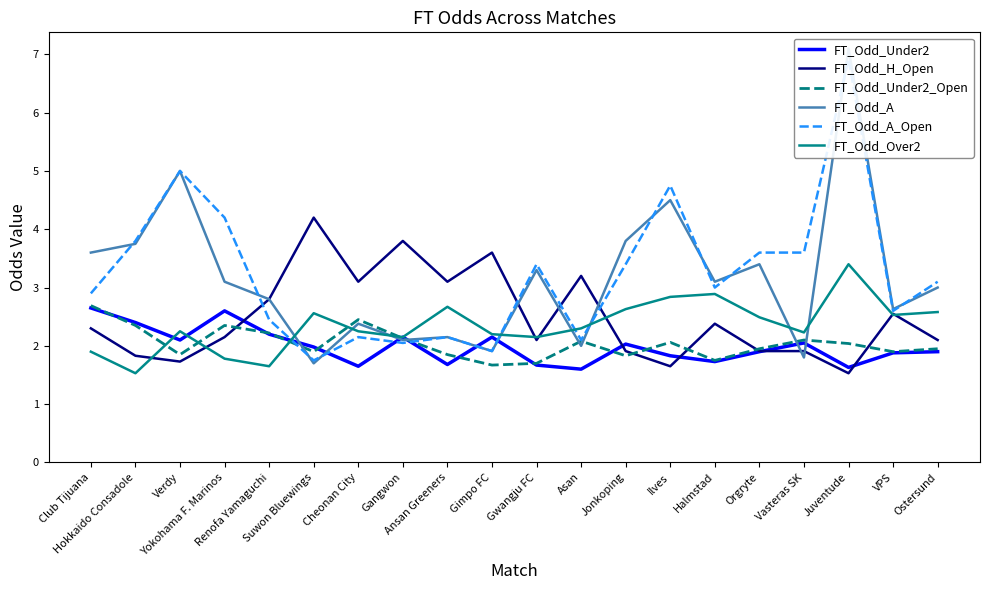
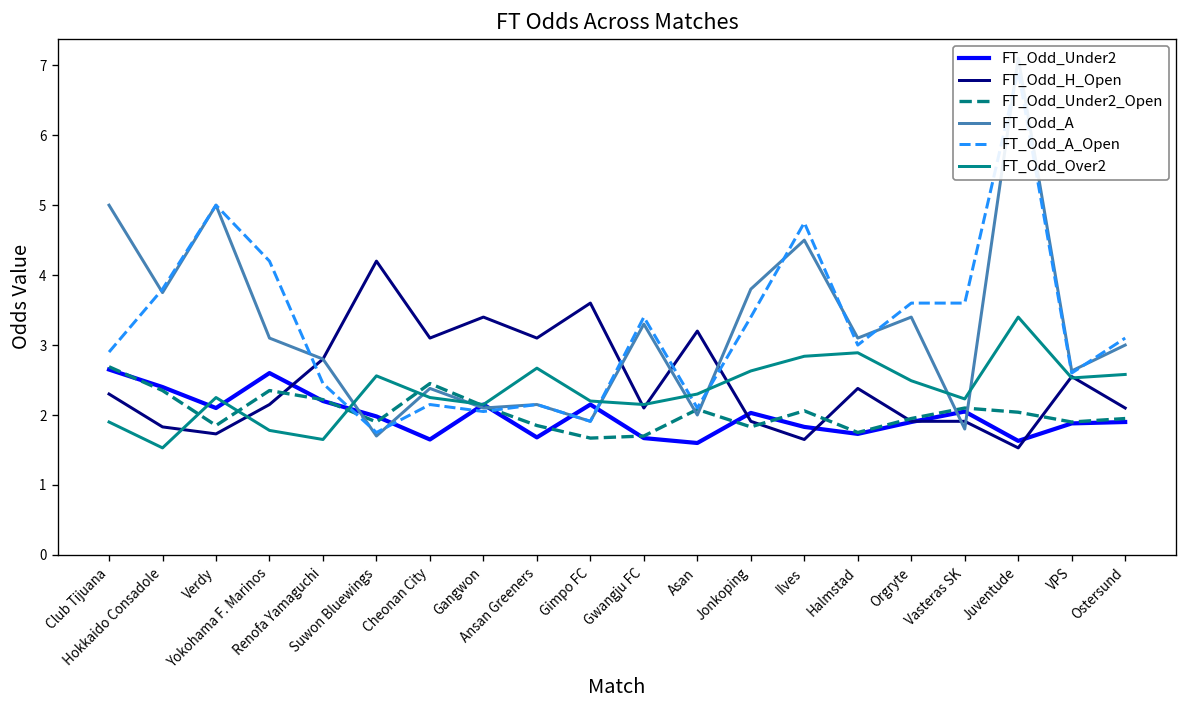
  {
    "FT_Odd_Under2": {
      "Hokkaido Consadole": 2.4,
      "Verdy": 2.1,
      "Yokohama F. Marinos": 2.6,
      "Suwon Bluewings": 2.0,
      "Cheonan City": 1.7,
      "Ansan Greeners": 1.7,
      "Gimpo FC": 2.2,
      "Asan": 1.6,
      "Jonkoping": 2.0,
      "Ilves": 1.8,
      "Vasteras SK": 2.1,
      "Juventude": 1.6,
      "Ostersund": 1.9
    },
    "FT_Odd_H_Open": {
      "Club Tijuana": 2.3,
      "Hokkaido Consadole": 1.8,
      "Verdy": 1.7,
      "Yokohama F. Marinos": 2.2,
      "Suwon Bluewings": 4.2,
      "Cheonan City": 3.1,
-     "Gangwon": 3.8,
+     "Gangwon": 3.4,
      "Ansan Greeners": 3.1,
      "Gimpo FC": 3.6,
      "Gwangju FC": 2.1,
      "Asan": 3.2,
      "Jonkoping": 1.9,
      "Ilves": 1.7,
      "Halmstad": 2.4,
      "Vasteras SK": 1.9,
      "Juventude": 1.5,
      "Ostersund": 2.1
    },
    "FT_Odd_A": {
-     "Club Tijuana": 3.6,
+     "Club Tijuana": 5.0,
      "Hokkaido Consadole": 3.8,
      "Yokohama F. Marinos": 3.1,
      "Suwon Bluewings": 1.7,
      "Cheonan City": 2.4,
      "Gwangju FC": 3.3,
      "Asan": 2.0,
      "Jonkoping": 3.8,
      "Ilves": 4.5,
      "Halmstad": 3.1,
      "Orgryte": 3.4,
      "Vasteras SK": 1.8,
      "Ostersund": 3.0
    },
    "FT_Odd_A_Open": {
      "Club Tijuana": 2.9,
      "Hokkaido Consadole": 3.8,
      "Yokohama F. Marinos": 4.2,
      "Renofa Yamaguchi": 2.5,
      "Suwon Bluewings": 1.8,
      "Cheonan City": 2.2,
      "Gangwon": 2.1,
      "Gwangju FC": 3.4,
      "Jonkoping": 3.4,
      "Ilves": 4.8,
      "Halmstad": 3.0,
      "Orgryte": 3.6,
      "Vasteras SK": 3.6,
      "Ostersund": 3.1
    }
  }
